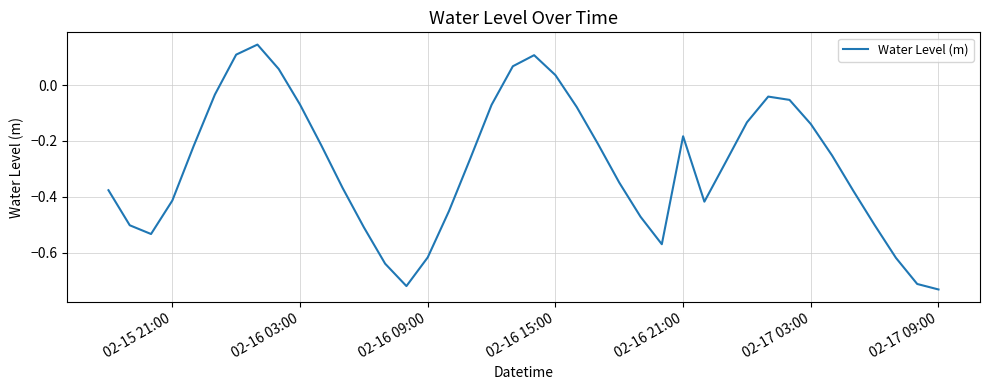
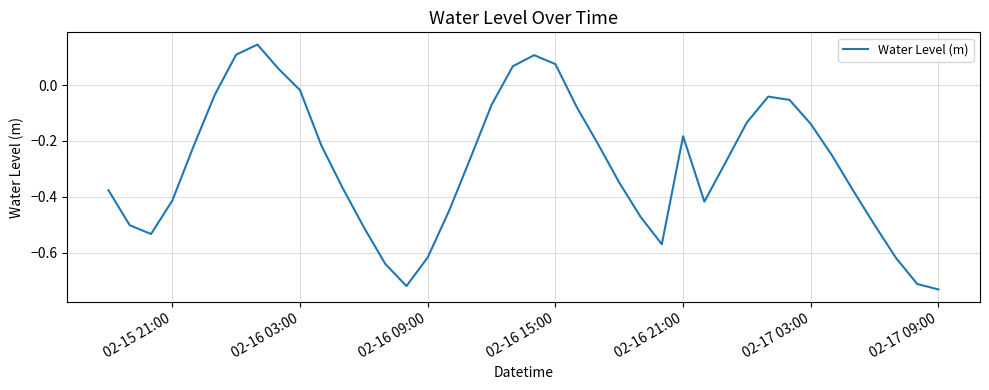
  {
    "02-15 21:00": -0.41,
-   "02-16 03:00": -0.07,
+   "02-16 03:00": -0.02,
    "02-16 09:00": -0.62,
-   "02-16 15:00": 0.04,
+   "02-16 15:00": 0.08,
    "02-16 21:00": -0.18,
    "02-17 03:00": -0.14,
    "02-17 09:00": -0.73
  }
